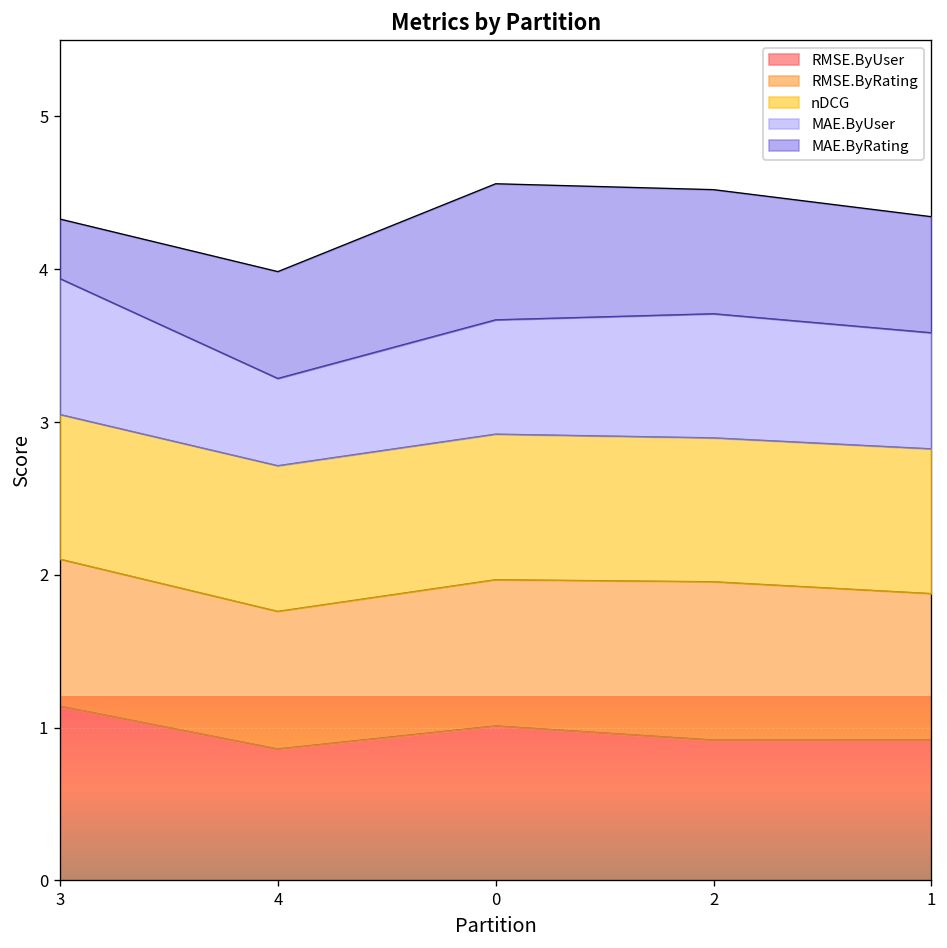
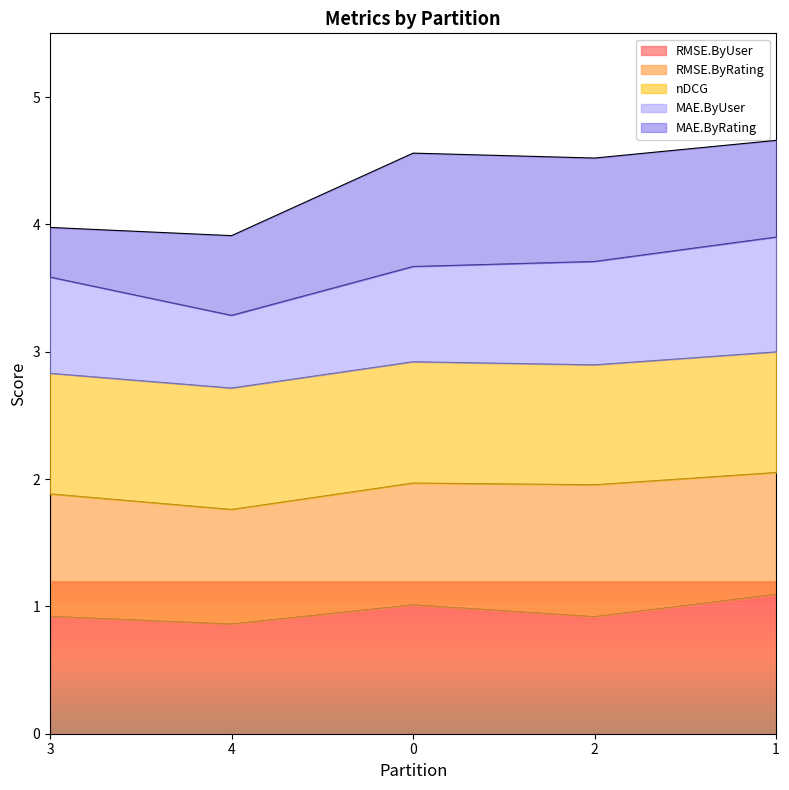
  {
    "RMSE.ByUser": {
-     "3": 1.14,
+     "3": 0.92,
      "4": 0.86,
      "0": 1.01,
      "2": 0.92,
-     "1": 0.92
+     "1": 1.09
    },
    "MAE.ByUser": {
-     "3": 0.89,
+     "3": 0.76,
      "4": 0.57,
      "0": 0.75,
      "2": 0.81,
-     "1": 0.76
+     "1": 0.90
    },
    "MAE.ByRating": {
      "3": 0.39,
-     "4": 0.70,
+     "4": 0.63,
      "0": 0.89,
      "2": 0.81,
      "1": 0.76
    }
  }
